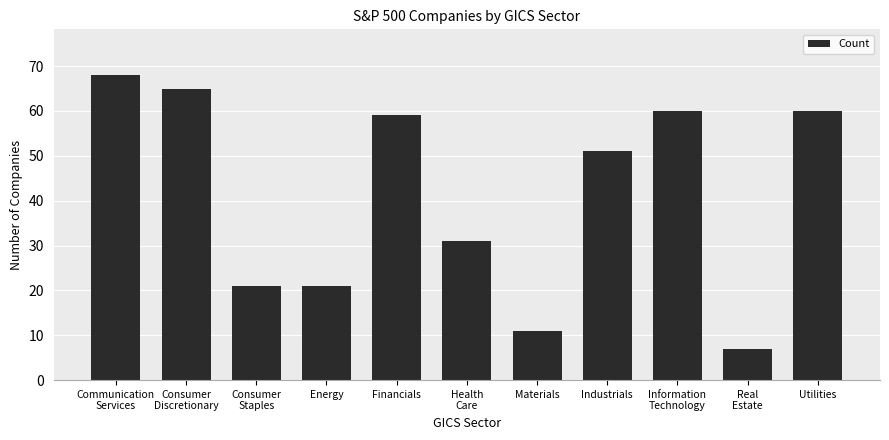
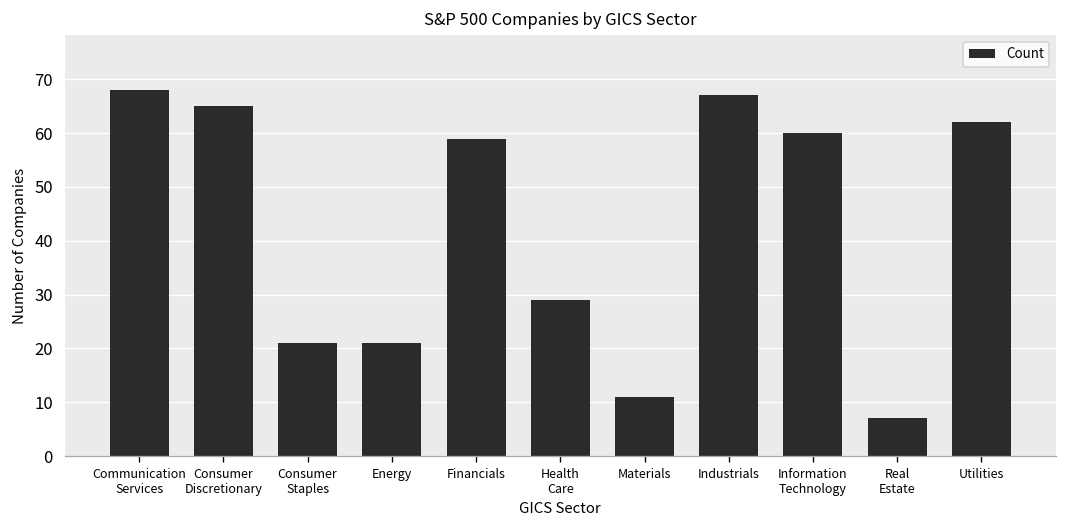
  {
    "Communication Services": 68,
    "Consumer Discretionary": 65,
    "Consumer Staples": 21,
    "Energy": 21,
    "Financials": 59,
-   "Health Care": 31,
+   "Health Care": 29,
    "Materials": 11,
-   "Industrials": 51,
+   "Industrials": 67,
    "Information Technology": 60,
    "Real Estate": 7,
-   "Utilities": 60
+   "Utilities": 62
  }
